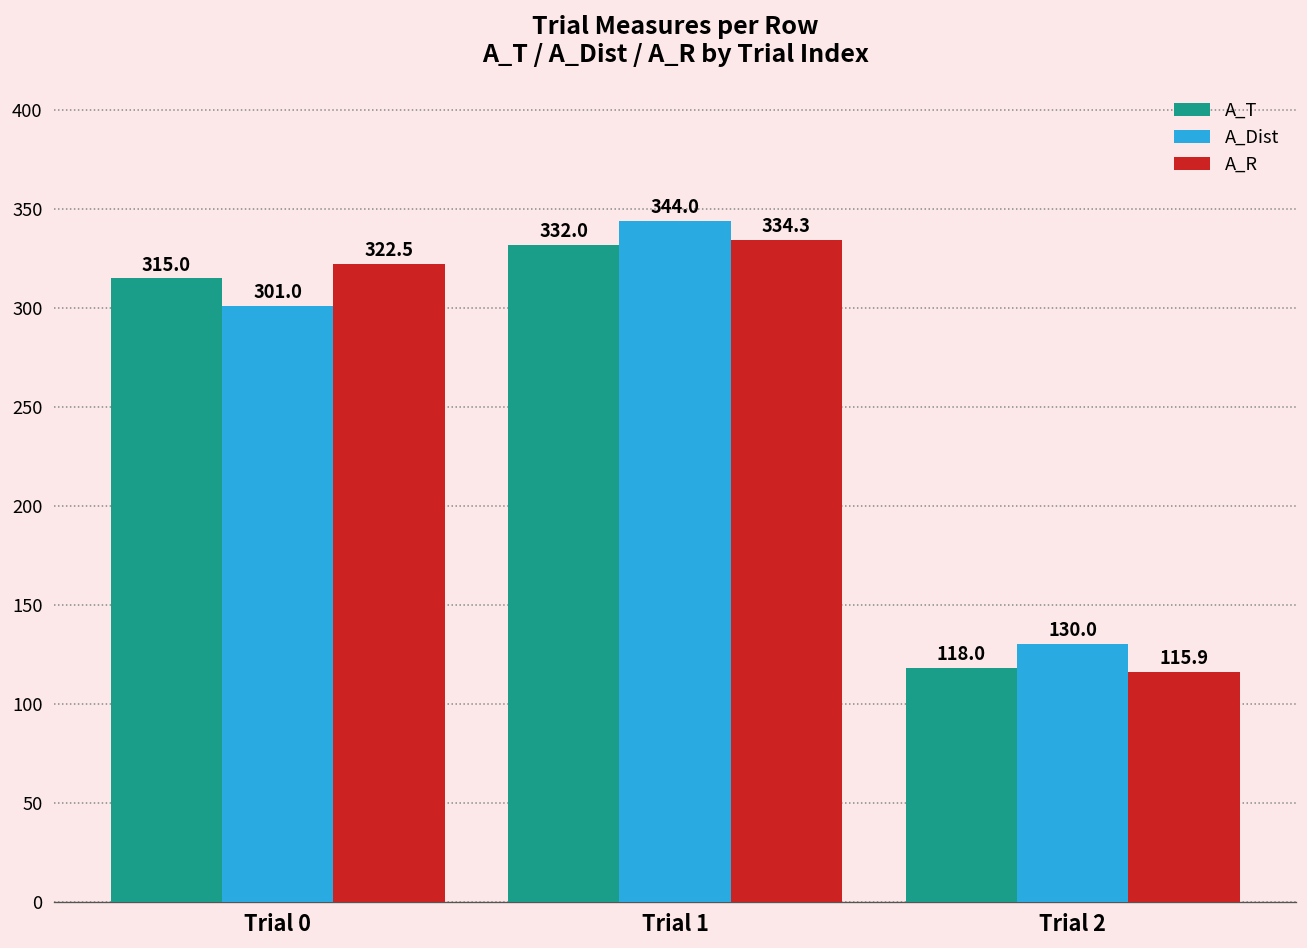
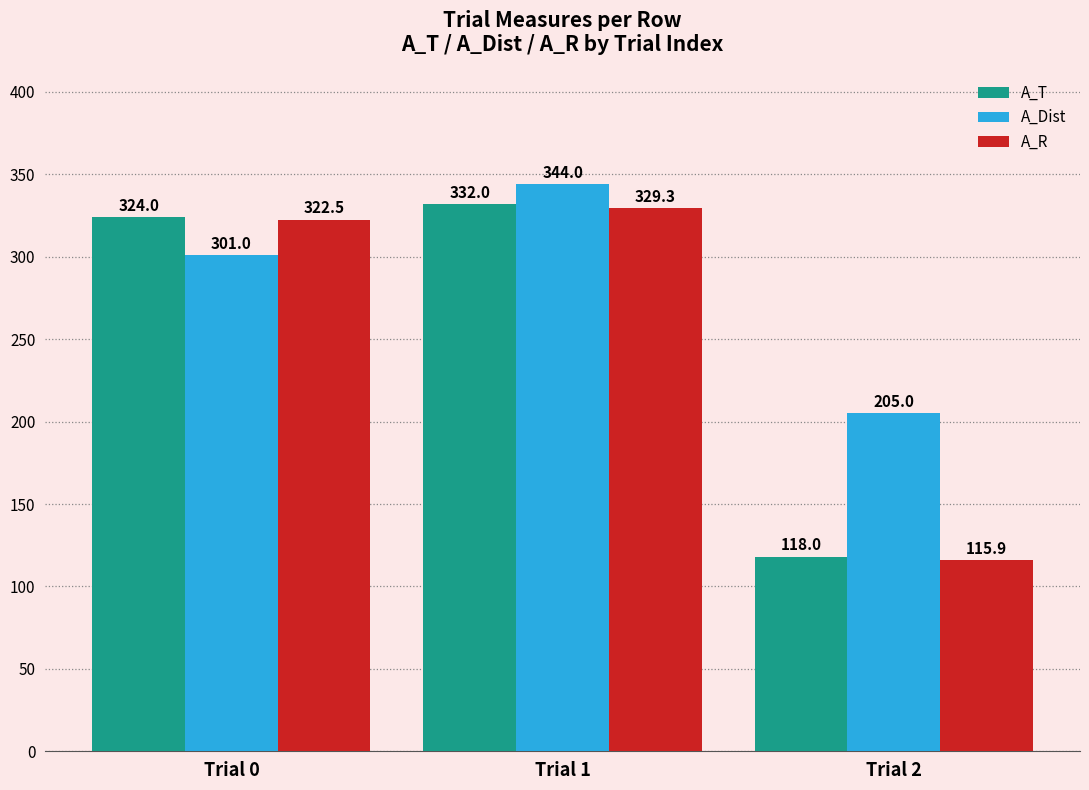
  {
    "A_T": {
-     "Trial 0": 315.0,
+     "Trial 0": 324.0,
      "Trial 1": 332.0,
      "Trial 2": 118.0
    },
    "A_Dist": {
      "Trial 0": 301.0,
      "Trial 1": 344.0,
-     "Trial 2": 130.0
+     "Trial 2": 205.0
    },
    "A_R": {
      "Trial 0": 322.5,
-     "Trial 1": 334.3,
+     "Trial 1": 329.3,
      "Trial 2": 115.9
    }
  }
